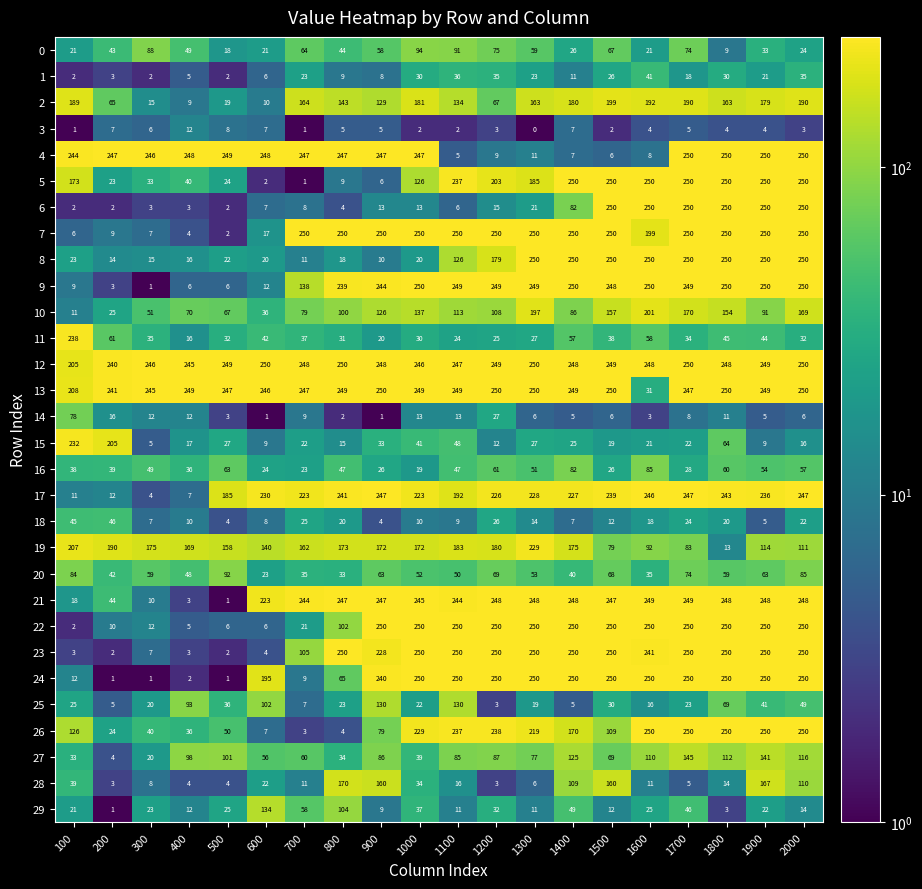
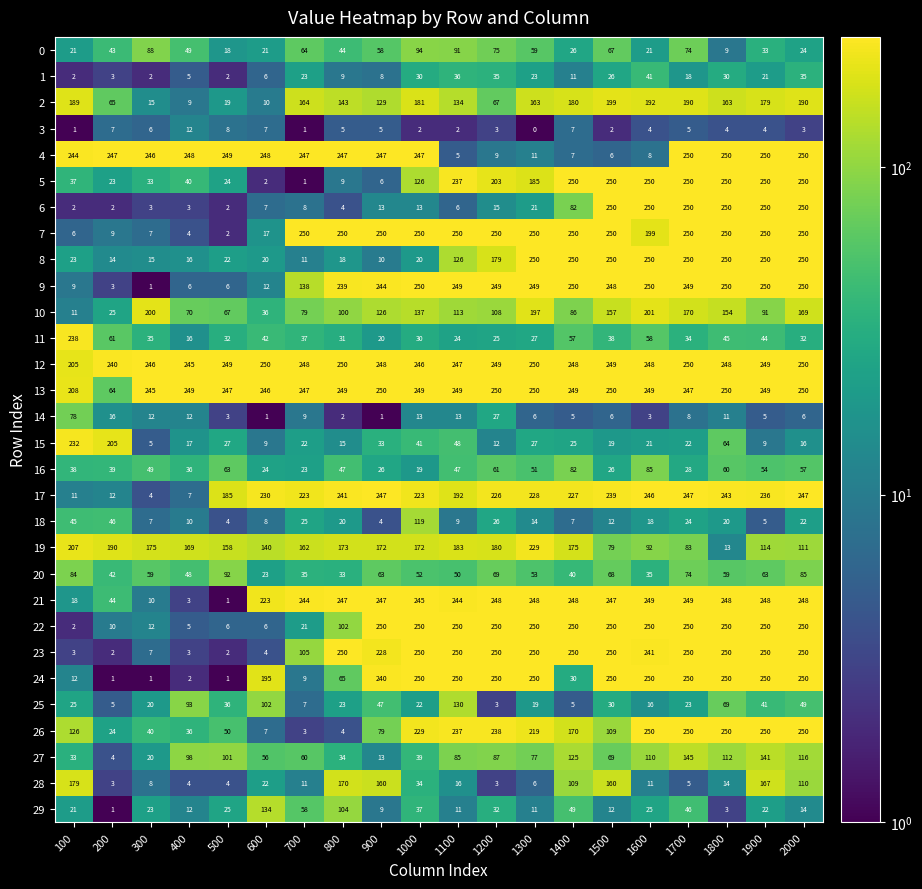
  {
    "5": {
-     "100": 173,
+     "100": 37,
      "200": 23,
      "300": 33,
      "400": 40,
      "500": 24,
      "600": 2,
      "700": 1,
      "800": 9,
      "900": 6,
      "1000": 126,
      "1100": 237,
      "1200": 203,
      "1300": 185,
      "1400": 250,
      "1500": 250,
      "1600": 250,
      "1700": 250,
      "1800": 250,
      "1900": 250,
      "2000": 250
    },
    "10": {
      "100": 11,
      "200": 25,
-     "300": 51,
+     "300": 200,
      "400": 70,
      "500": 67,
      "600": 36,
      "700": 79,
      "800": 100,
      "900": 126,
      "1000": 137,
      "1100": 113,
      "1200": 108,
      "1300": 197,
      "1400": 86,
      "1500": 157,
      "1600": 201,
      "1700": 170,
      "1800": 154,
      "1900": 91,
      "2000": 169
    },
    "13": {
      "100": 208,
-     "200": 241,
+     "200": 64,
      "300": 245,
      "400": 249,
      "500": 247,
      "600": 246,
      "700": 247,
      "800": 249,
      "900": 250,
      "1000": 249,
      "1100": 249,
      "1200": 250,
      "1300": 250,
      "1400": 249,
      "1500": 250,
-     "1600": 31,
+     "1600": 249,
      "1700": 247,
      "1800": 250,
      "1900": 249,
      "2000": 250
    },
    "18": {
      "100": 45,
      "200": 46,
      "300": 7,
      "400": 10,
      "500": 4,
      "600": 8,
      "700": 25,
      "800": 20,
      "900": 4,
-     "1000": 10,
+     "1000": 119,
      "1100": 9,
      "1200": 26,
      "1300": 14,
      "1400": 7,
      "1500": 12,
      "1600": 18,
      "1700": 24,
      "1800": 20,
      "1900": 5,
      "2000": 22
    },
    "24": {
      "100": 12,
      "200": 1,
      "300": 1,
      "400": 2,
      "500": 1,
      "600": 195,
      "700": 9,
      "800": 65,
      "900": 240,
      "1000": 250,
      "1100": 250,
      "1200": 250,
      "1300": 250,
-     "1400": 250,
+     "1400": 30,
      "1500": 250,
      "1600": 250,
      "1700": 250,
      "1800": 250,
      "1900": 250,
      "2000": 250
    },
    "25": {
      "100": 25,
      "200": 5,
      "300": 20,
      "400": 93,
      "500": 36,
      "600": 102,
      "700": 7,
      "800": 23,
-     "900": 130,
+     "900": 47,
      "1000": 22,
      "1100": 130,
      "1200": 3,
      "1300": 19,
      "1400": 5,
      "1500": 30,
      "1600": 16,
      "1700": 23,
      "1800": 69,
      "1900": 41,
      "2000": 49
    },
    "27": {
      "100": 33,
      "200": 4,
      "300": 20,
      "400": 98,
      "500": 101,
      "600": 56,
      "700": 60,
      "800": 34,
-     "900": 86,
+     "900": 13,
      "1000": 39,
      "1100": 85,
      "1200": 87,
      "1300": 77,
      "1400": 125,
      "1500": 69,
      "1600": 110,
      "1700": 145,
      "1800": 112,
      "1900": 141,
      "2000": 116
    },
    "28": {
-     "100": 39,
+     "100": 179,
      "200": 3,
      "300": 8,
      "400": 4,
      "500": 4,
      "600": 22,
      "700": 11,
      "800": 170,
      "900": 160,
      "1000": 34,
      "1100": 16,
      "1200": 3,
      "1300": 6,
      "1400": 109,
      "1500": 160,
      "1600": 11,
      "1700": 5,
      "1800": 14,
      "1900": 167,
      "2000": 110
    }
  }
